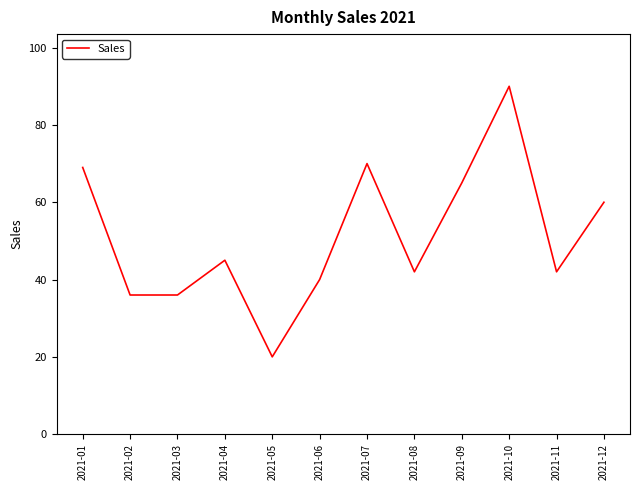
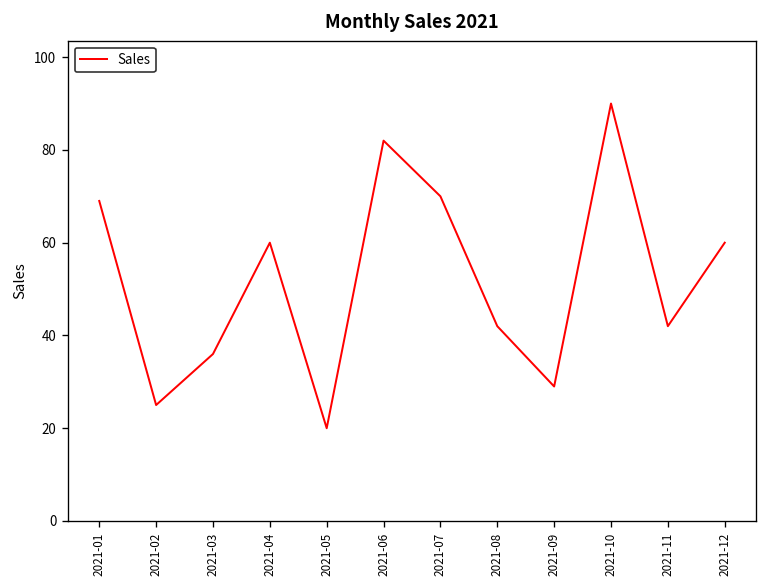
  {
    "2021-01": 69,
-   "2021-02": 36,
+   "2021-02": 25,
    "2021-03": 36,
-   "2021-04": 45,
+   "2021-04": 60,
    "2021-05": 20,
-   "2021-06": 40,
+   "2021-06": 82,
    "2021-07": 70,
    "2021-08": 42,
-   "2021-09": 65,
+   "2021-09": 29,
    "2021-10": 90,
    "2021-11": 42,
    "2021-12": 60
  }
